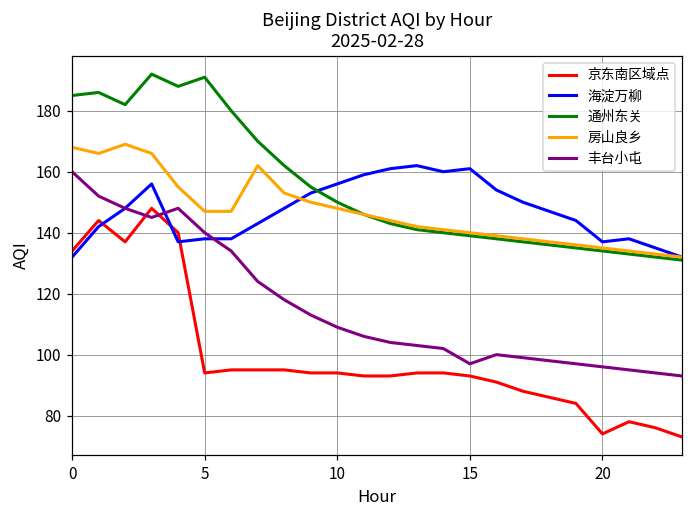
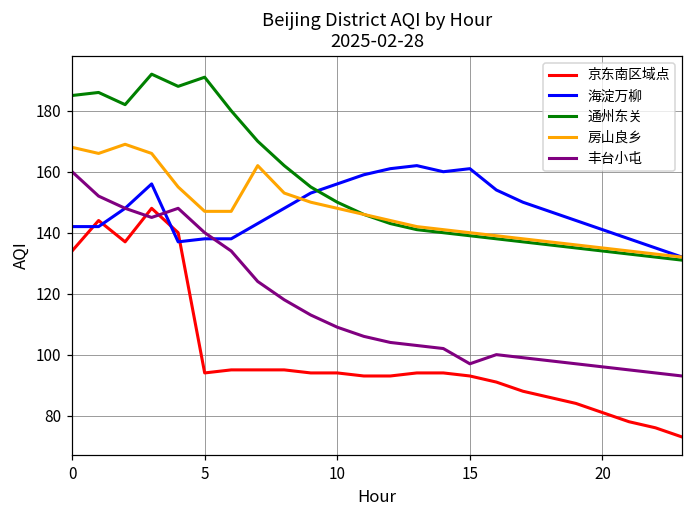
  {
    "京东南区域点": {
      "0": 134,
      "5": 94,
      "10": 94,
      "15": 93,
-     "20": 74
+     "20": 81
    },
    "海淀万柳": {
-     "0": 132,
+     "0": 142,
      "5": 138,
      "10": 156,
      "15": 161,
-     "20": 137
+     "20": 141
    },
    "通州东关": {
      "0": 185,
      "5": 191,
      "10": 150,
      "15": 139,
      "20": 134
    },
    "房山良乡": {
      "0": 168,
      "5": 147,
      "10": 148,
      "15": 140,
      "20": 135
    },
    "丰台小屯": {
      "0": 160,
      "5": 140,
      "10": 109,
      "15": 97,
      "20": 96
    }
  }
